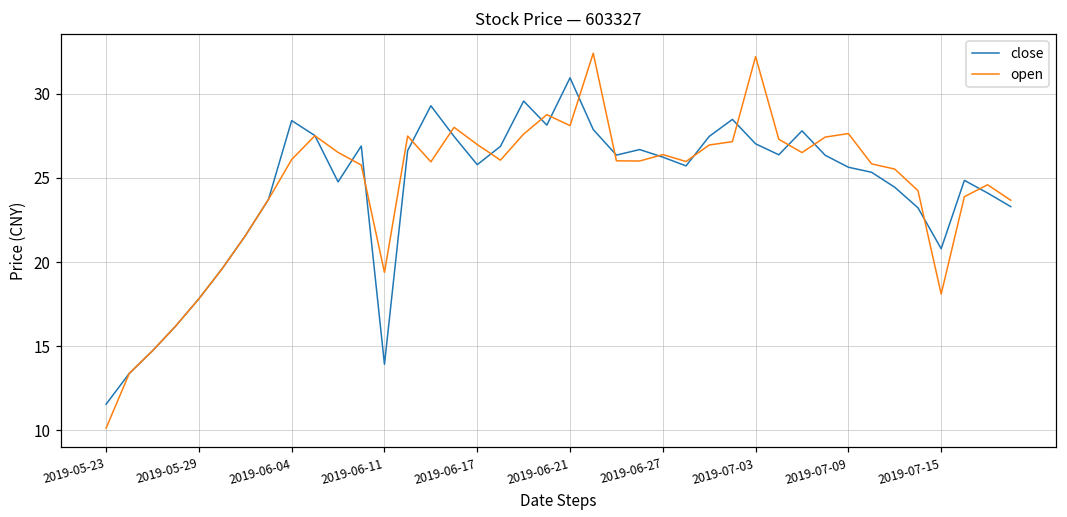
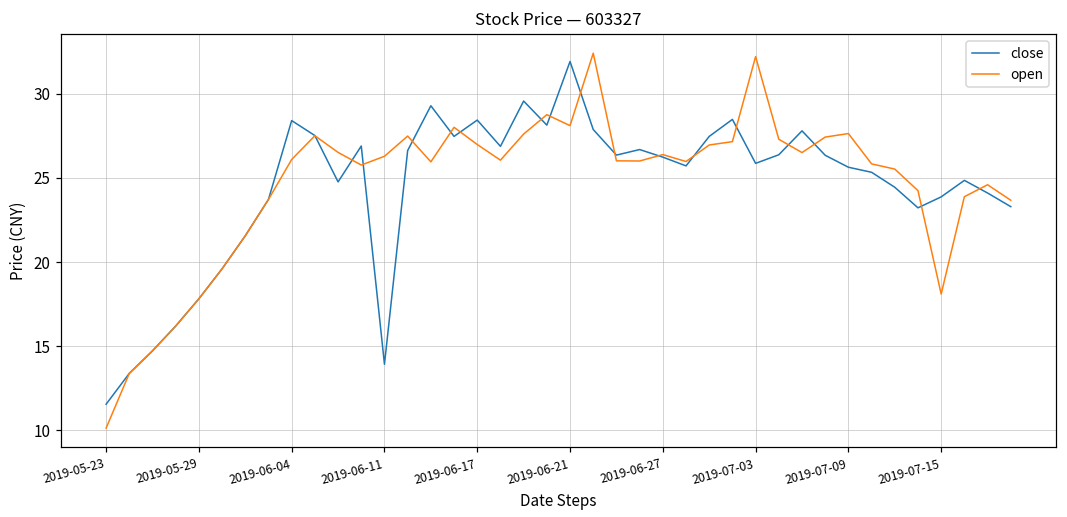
  {
    "close": {
      "2019-05-23": 11.6,
      "2019-06-04": 28.4,
      "2019-06-11": 13.9,
-     "2019-06-17": 25.8,
-     "2019-06-21": 30.9,
-     "2019-07-03": 27.0,
+     "2019-06-17": 28.4,
+     "2019-06-21": 31.9,
+     "2019-07-03": 25.9,
      "2019-07-09": 25.6,
-     "2019-07-15": 20.8
+     "2019-07-15": 23.9
    },
    "open": {
      "2019-05-23": 10.1,
      "2019-06-04": 26.1,
-     "2019-06-11": 19.4,
+     "2019-06-11": 26.3,
      "2019-06-17": 27.0,
      "2019-06-21": 28.1,
      "2019-07-03": 32.2,
      "2019-07-09": 27.6,
      "2019-07-15": 18.1
    }
  }
